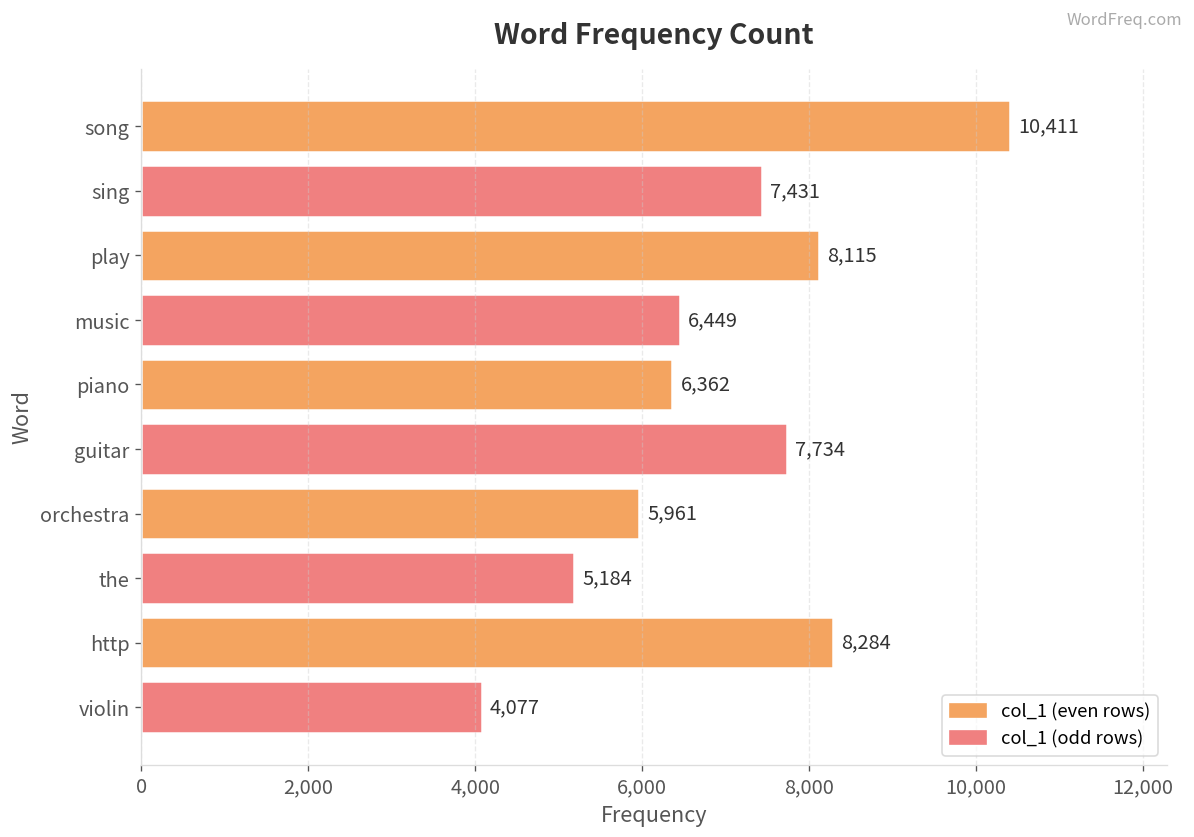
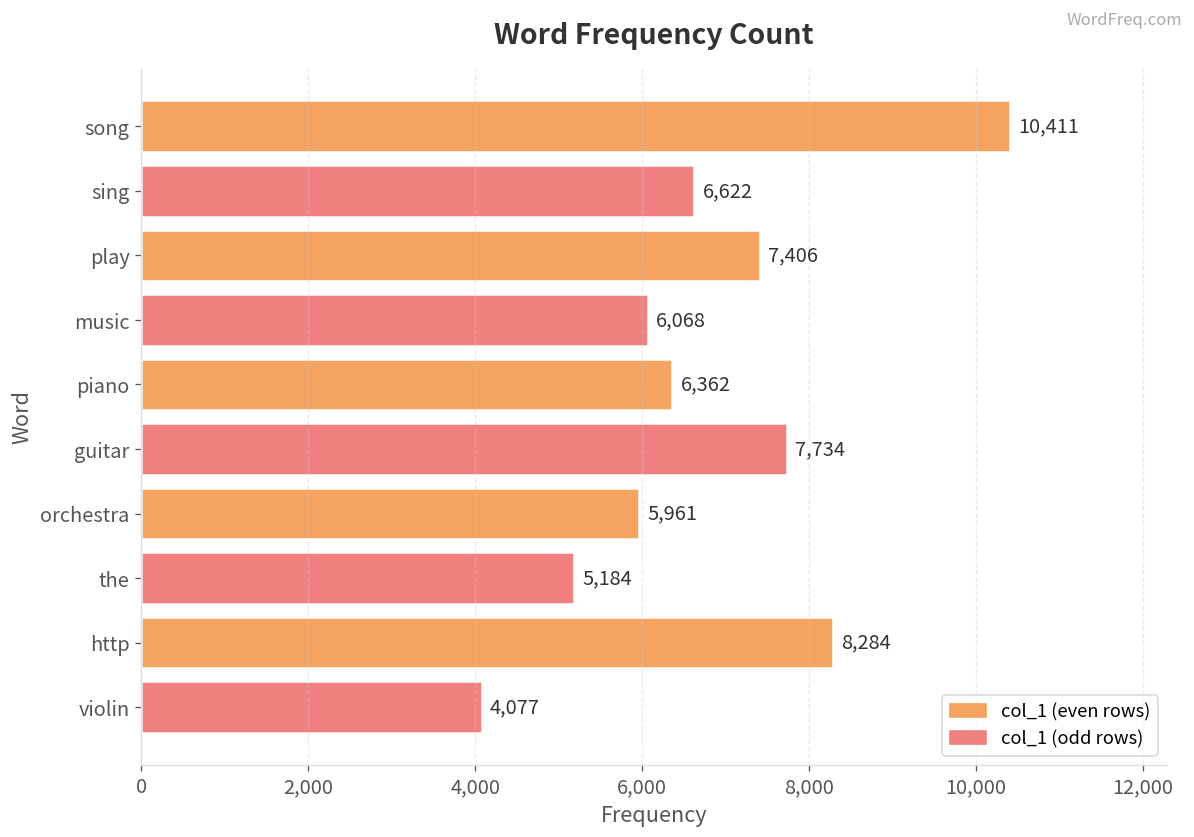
  {
    "song": "10,411",
-   "sing": "7,431",
-   "play": "8,115",
-   "music": "6,449",
+   "sing": "6,622",
+   "play": "7,406",
+   "music": "6,068",
    "piano": "6,362",
    "guitar": "7,734",
    "orchestra": "5,961",
    "the": "5,184",
    "http": "8,284",
    "violin": "4,077"
  }
